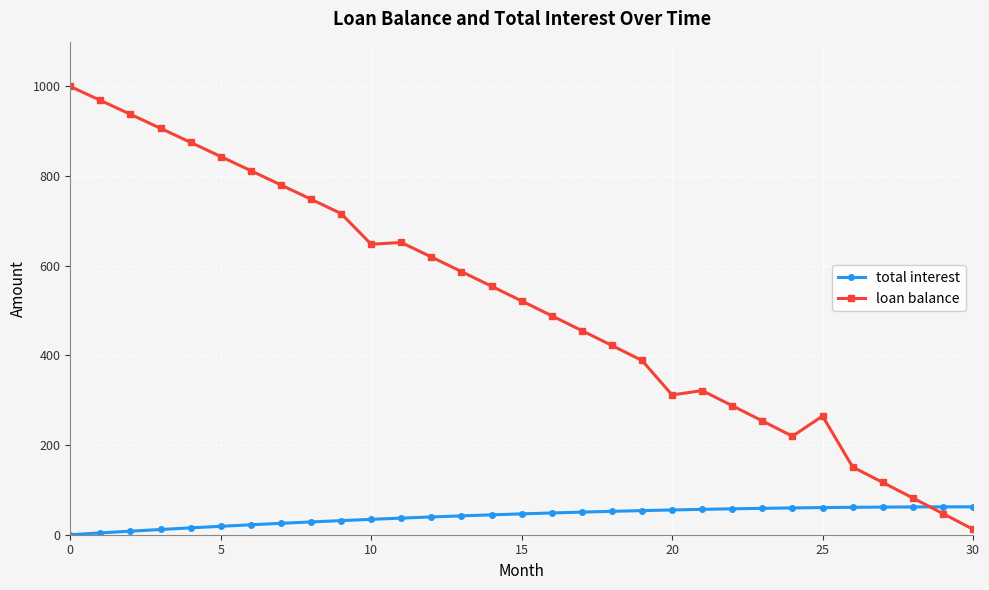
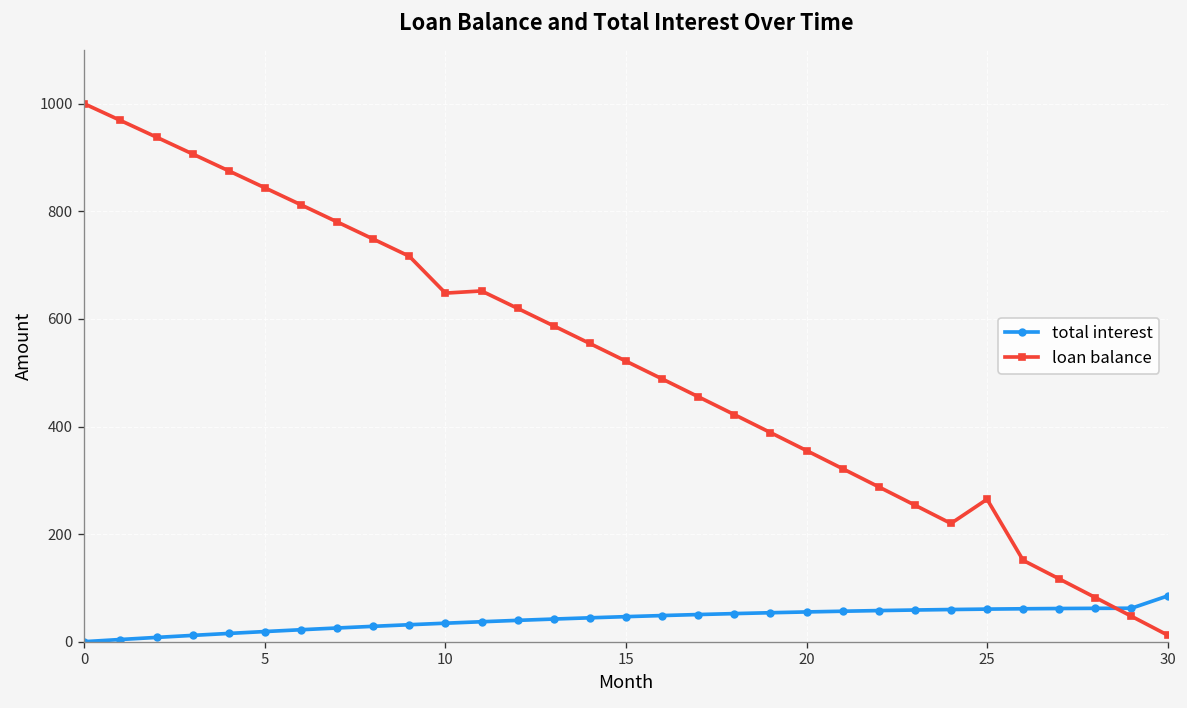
  {
    "total interest": {
      "0": 0,
      "5": 20,
      "10": 30,
      "15": 50,
      "20": 60,
      "25": 60,
-     "30": 60
+     "30": 80
    },
    "loan balance": {
      "0": 1000,
      "5": 840,
      "10": 650,
      "15": 520,
-     "20": 310,
+     "20": 360,
      "25": 260,
      "30": 10
    }
  }
